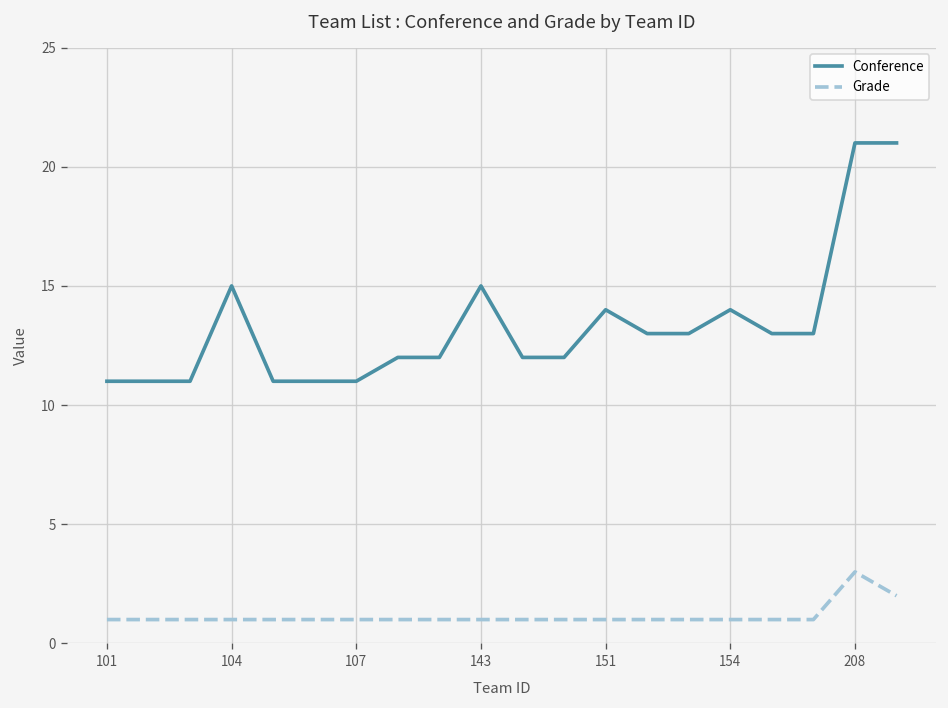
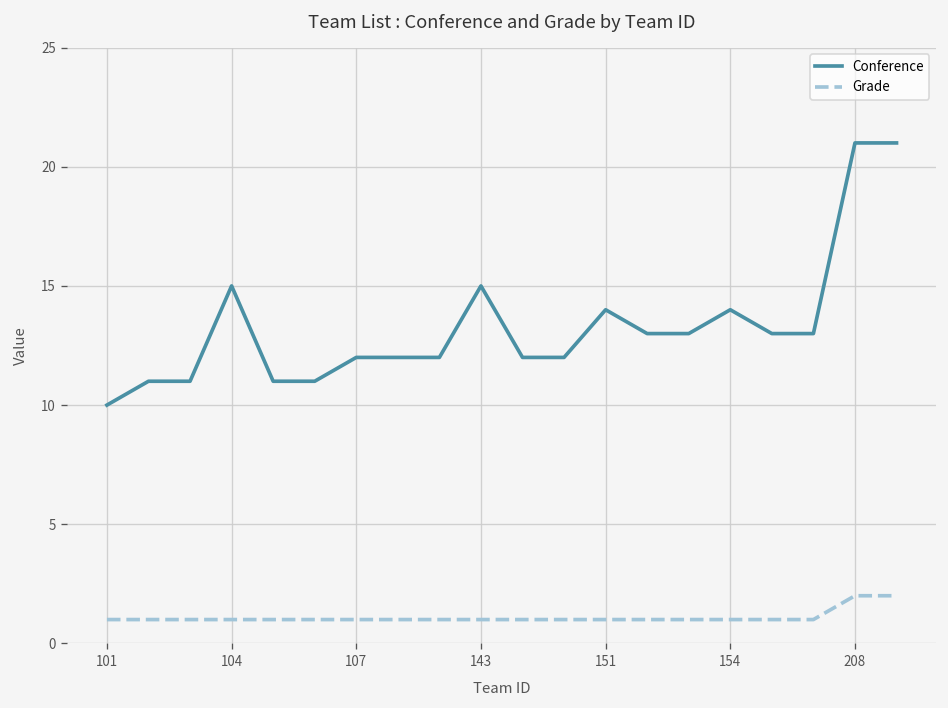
  {
    "Conference": {
-     "101": 11,
+     "101": 10,
      "104": 15,
-     "107": 11,
+     "107": 12,
      "143": 15,
      "151": 14,
      "154": 14,
      "208": 21
    },
    "Grade": {
      "101": 1,
      "104": 1,
      "107": 1,
      "143": 1,
      "151": 1,
      "154": 1,
-     "208": 3
+     "208": 2
    }
  }
